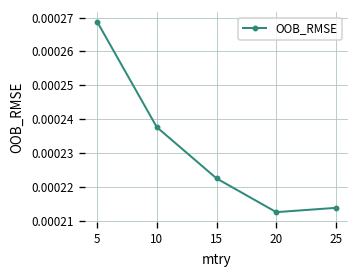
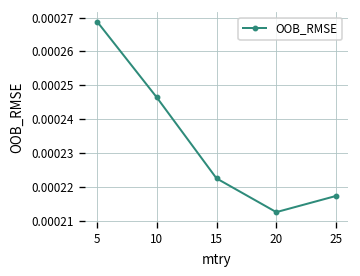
  {
    "5": 0.000269,
-   "10": 0.000238,
+   "10": 0.000246,
    "15": 0.000223,
    "20": 0.000213,
-   "25": 0.000214
+   "25": 0.000217
  }
